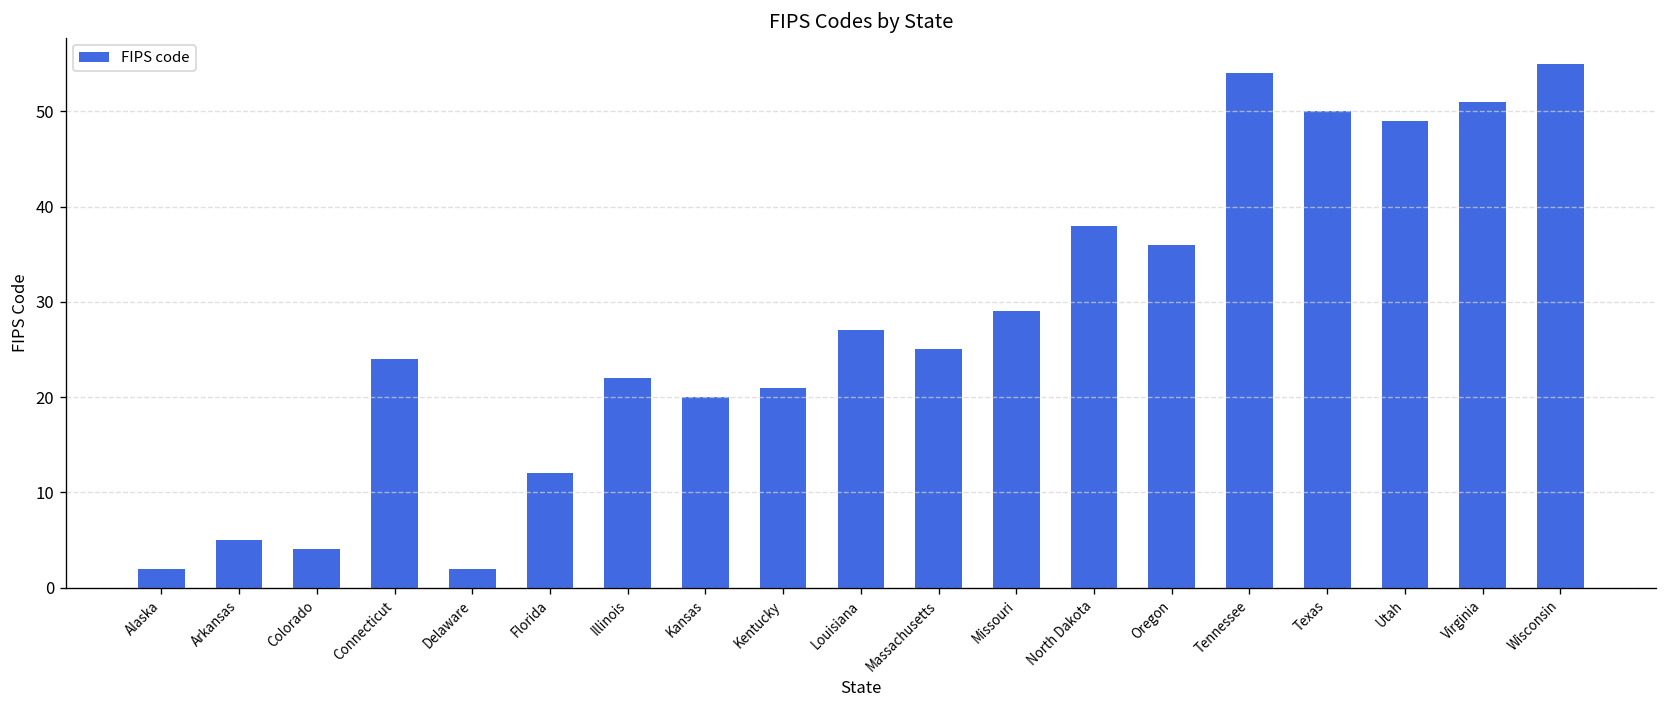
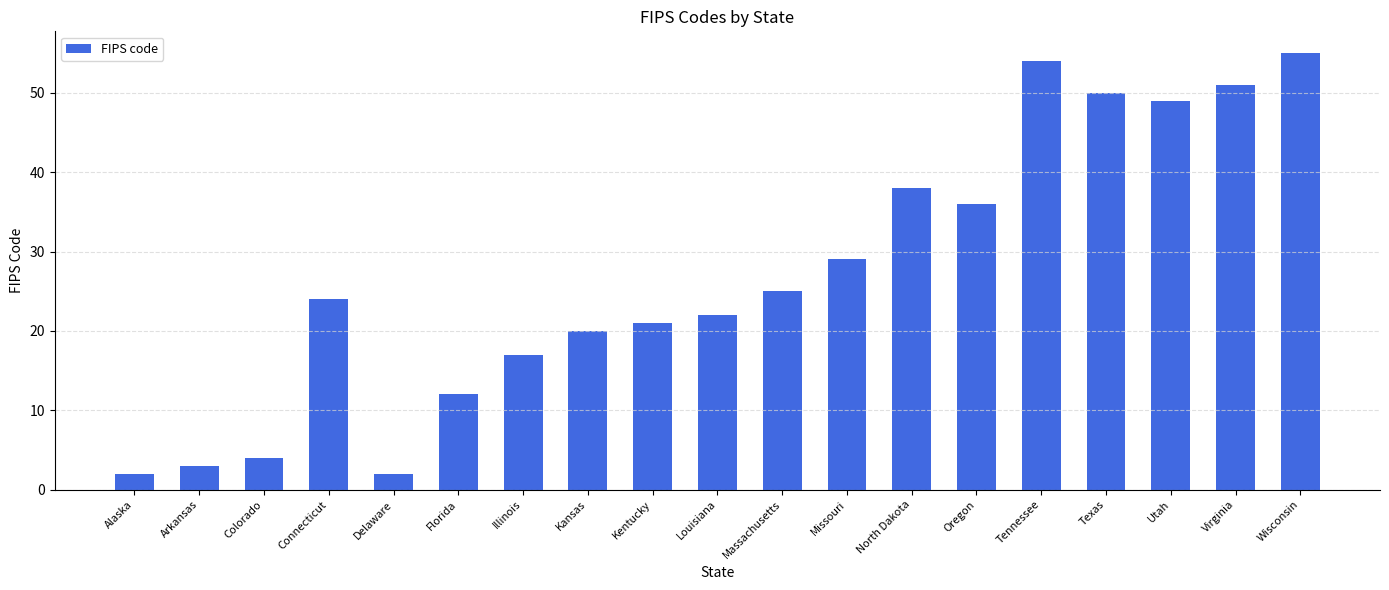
  {
    "Alaska": 2,
-   "Arkansas": 5,
+   "Arkansas": 3,
    "Colorado": 4,
    "Connecticut": 24,
    "Delaware": 2,
    "Florida": 12,
-   "Illinois": 22,
+   "Illinois": 17,
    "Kansas": 20,
    "Kentucky": 21,
-   "Louisiana": 27,
+   "Louisiana": 22,
    "Massachusetts": 25,
    "Missouri": 29,
    "North Dakota": 38,
    "Oregon": 36,
    "Tennessee": 54,
    "Texas": 50,
    "Utah": 49,
    "Virginia": 51,
    "Wisconsin": 55
  }
